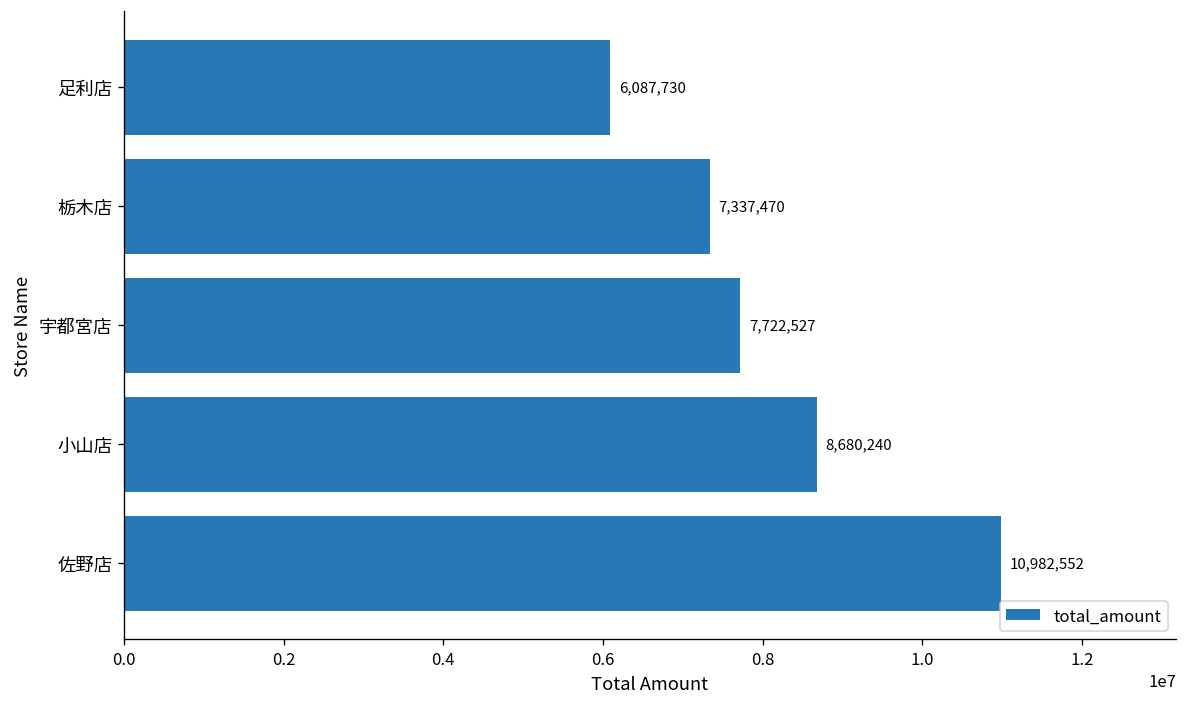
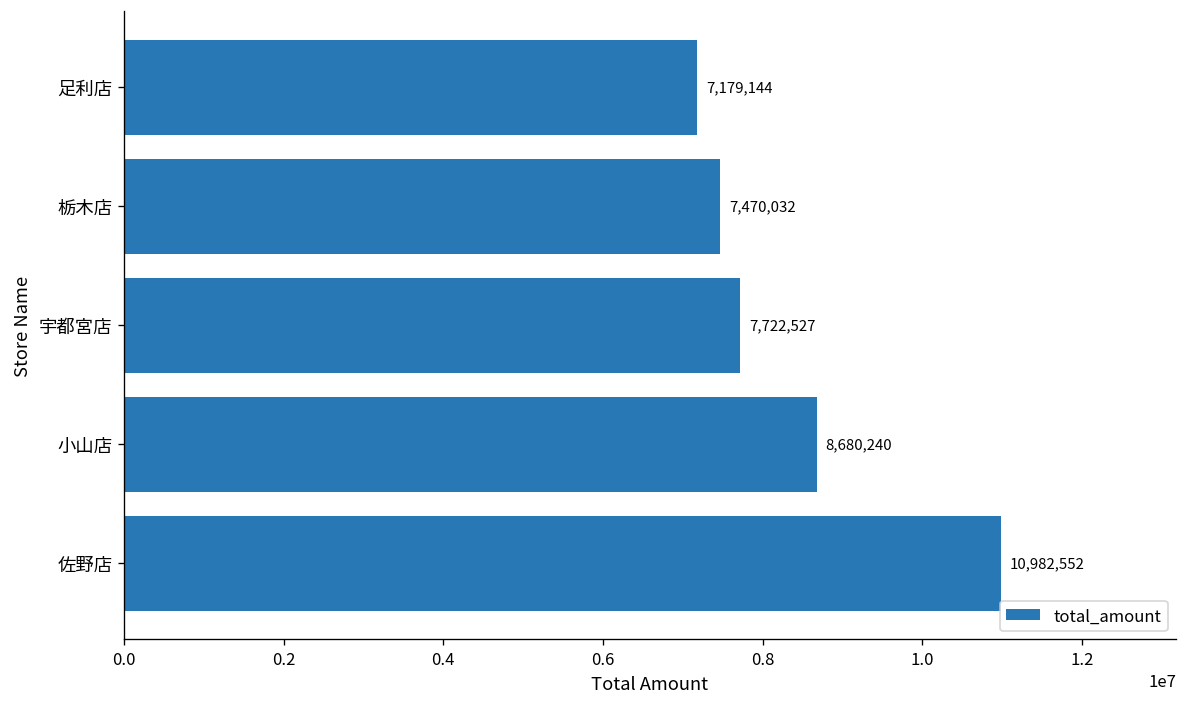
  {
-   "足利店": "6,087,730",
-   "栃木店": "7,337,470",
+   "足利店": "7,179,144",
+   "栃木店": "7,470,032",
    "宇都宮店": "7,722,527",
    "小山店": "8,680,240",
    "佐野店": "10,982,552"
  }
